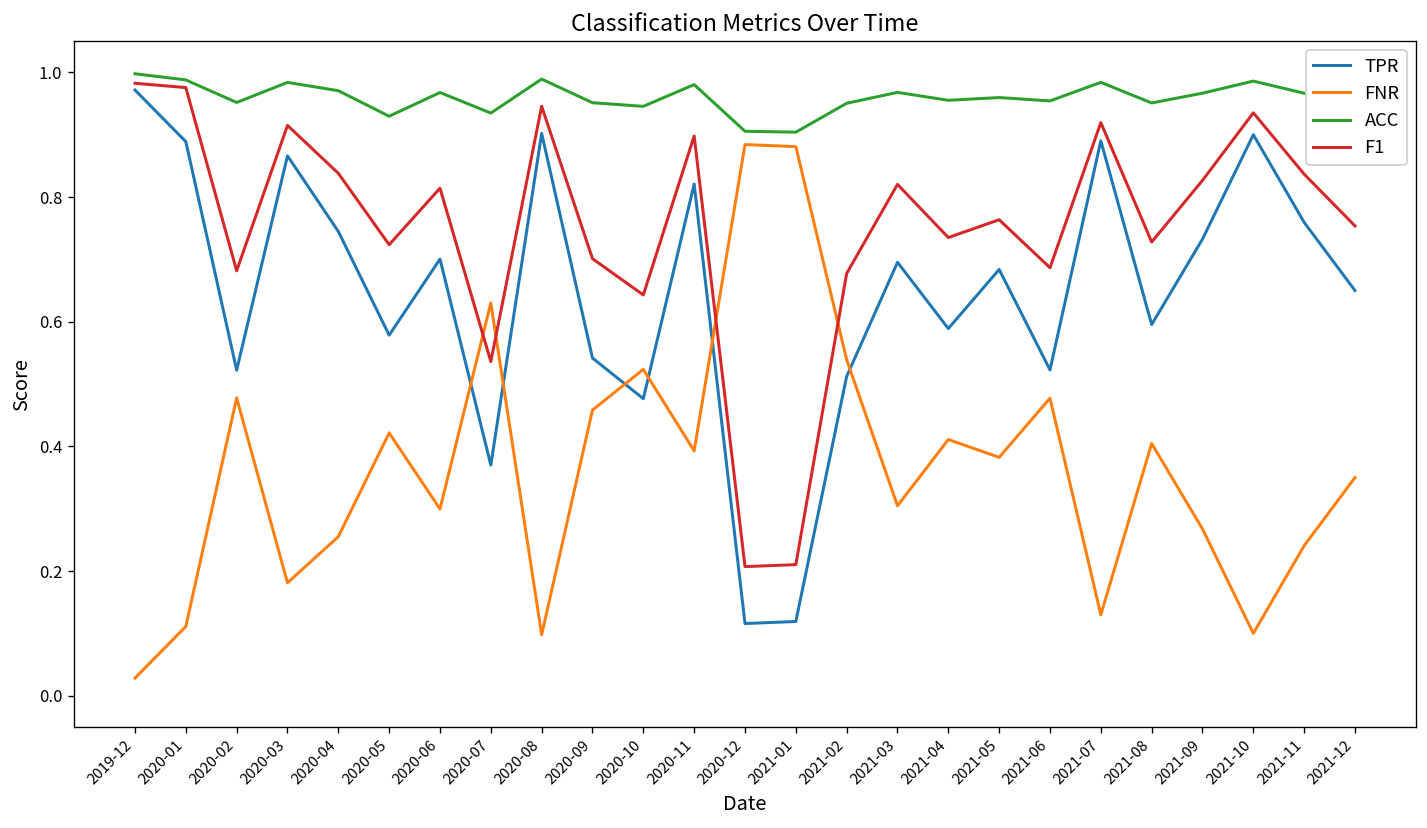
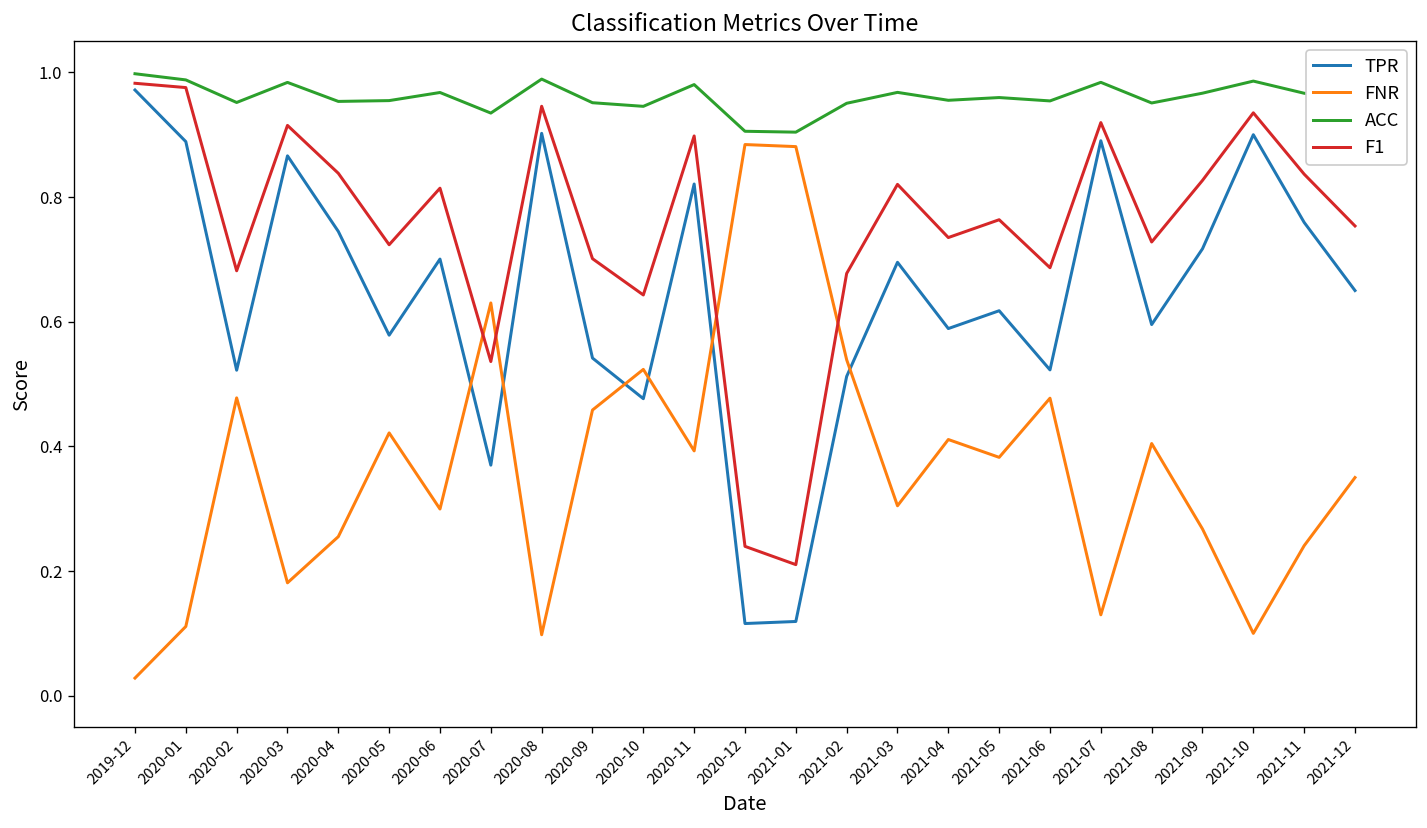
  {
    "TPR": {
      "2019-12": 0.97,
      "2020-01": 0.89,
      "2020-02": 0.52,
      "2020-03": 0.87,
      "2020-04": 0.74,
      "2020-05": 0.58,
      "2020-06": 0.70,
      "2020-07": 0.37,
      "2020-08": 0.90,
      "2020-09": 0.54,
      "2020-10": 0.48,
      "2020-11": 0.82,
      "2020-12": 0.12,
      "2021-01": 0.12,
      "2021-02": 0.51,
      "2021-03": 0.70,
      "2021-04": 0.59,
-     "2021-05": 0.68,
+     "2021-05": 0.62,
      "2021-06": 0.52,
      "2021-07": 0.89,
      "2021-08": 0.60,
-     "2021-09": 0.73,
+     "2021-09": 0.72,
      "2021-10": 0.90,
      "2021-11": 0.76,
      "2021-12": 0.65
    },
    "FNR": {
      "2019-12": 0.03,
      "2020-01": 0.11,
      "2020-02": 0.48,
      "2020-03": 0.18,
      "2020-04": 0.26,
      "2020-05": 0.42,
      "2020-06": 0.30,
      "2020-07": 0.63,
      "2020-08": 0.10,
      "2020-09": 0.46,
      "2020-10": 0.52,
      "2020-11": 0.39,
      "2020-12": 0.88,
      "2021-01": 0.88,
      "2021-02": 0.54,
      "2021-03": 0.30,
      "2021-04": 0.41,
      "2021-05": 0.38,
      "2021-06": 0.48,
      "2021-07": 0.13,
      "2021-08": 0.40,
      "2021-09": 0.27,
      "2021-10": 0.10,
      "2021-11": 0.24,
      "2021-12": 0.35
    },
    "ACC": {
      "2019-12": 1.00,
      "2020-01": 0.99,
      "2020-02": 0.95,
      "2020-03": 0.98,
-     "2020-04": 0.97,
-     "2020-05": 0.93,
+     "2020-04": 0.95,
+     "2020-05": 0.95,
      "2020-06": 0.97,
      "2020-07": 0.93,
      "2020-08": 0.99,
      "2020-09": 0.95,
      "2020-10": 0.95,
      "2020-11": 0.98,
      "2020-12": 0.91,
      "2021-01": 0.90,
      "2021-02": 0.95,
      "2021-03": 0.97,
      "2021-04": 0.96,
      "2021-05": 0.96,
      "2021-06": 0.95,
      "2021-07": 0.98,
      "2021-08": 0.95,
      "2021-09": 0.97,
      "2021-10": 0.99,
      "2021-11": 0.97
    },
    "F1": {
      "2019-12": 0.98,
      "2020-01": 0.98,
      "2020-02": 0.68,
      "2020-03": 0.91,
      "2020-04": 0.84,
      "2020-05": 0.72,
      "2020-06": 0.81,
      "2020-07": 0.54,
      "2020-08": 0.95,
      "2020-09": 0.70,
      "2020-10": 0.64,
      "2020-11": 0.90,
-     "2020-12": 0.21,
+     "2020-12": 0.24,
      "2021-01": 0.21,
      "2021-02": 0.68,
      "2021-03": 0.82,
      "2021-04": 0.74,
      "2021-05": 0.76,
      "2021-06": 0.69,
      "2021-07": 0.92,
      "2021-08": 0.73,
      "2021-09": 0.83,
      "2021-10": 0.94,
      "2021-11": 0.84,
      "2021-12": 0.75
    }
  }
